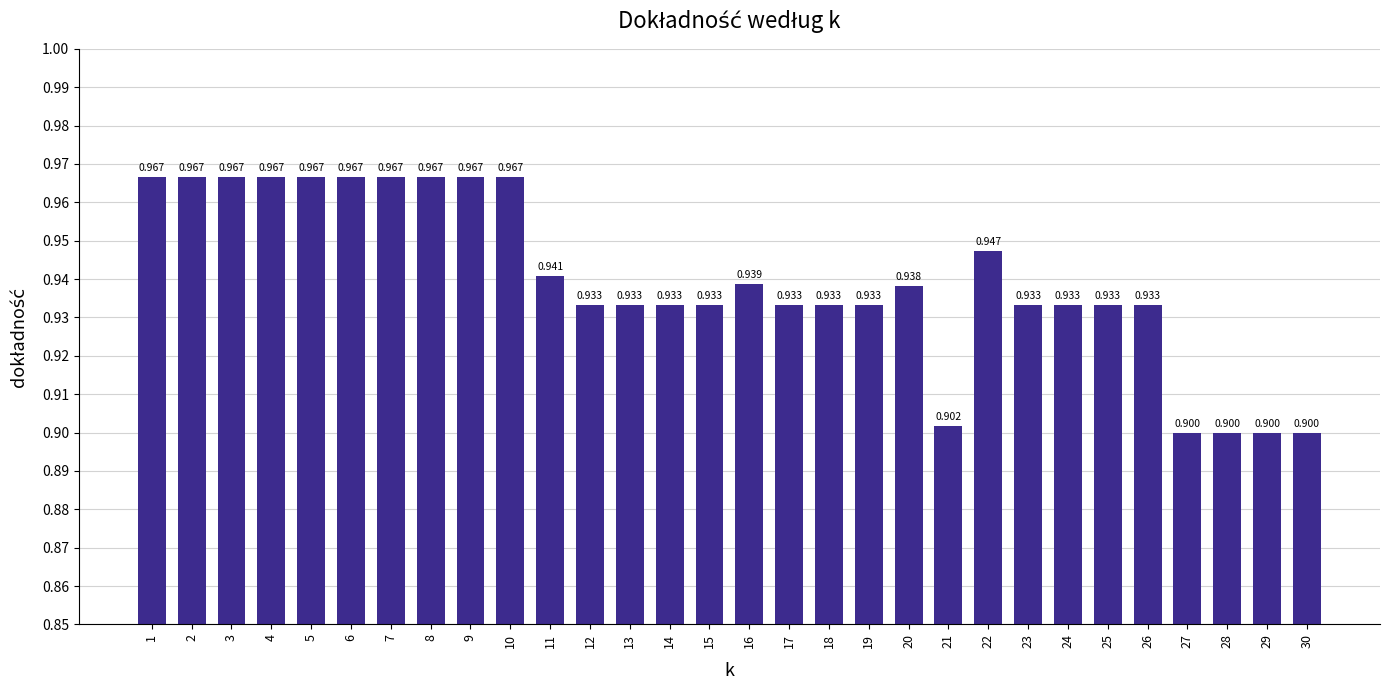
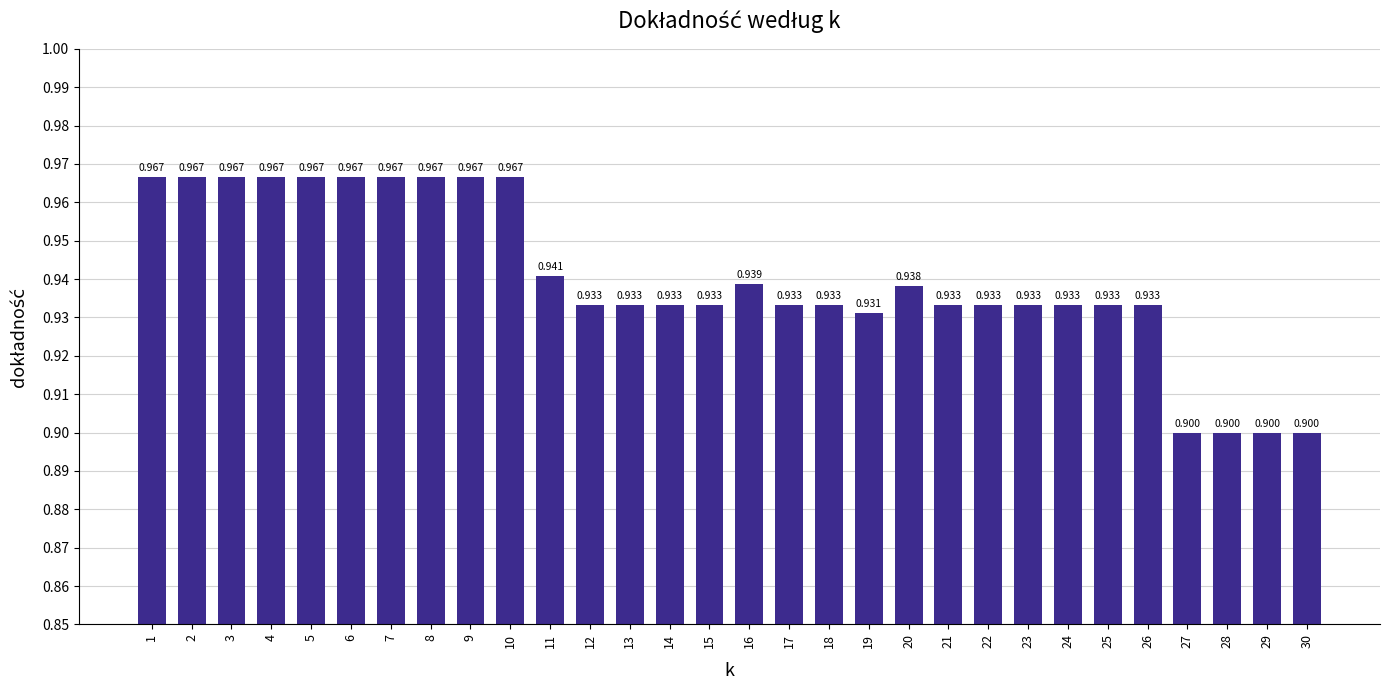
  {
    "1": 0.967,
    "2": 0.967,
    "3": 0.967,
    "4": 0.967,
    "5": 0.967,
    "6": 0.967,
    "7": 0.967,
    "8": 0.967,
    "9": 0.967,
    "10": 0.967,
    "11": 0.941,
    "12": 0.933,
    "13": 0.933,
    "14": 0.933,
    "15": 0.933,
    "16": 0.939,
    "17": 0.933,
    "18": 0.933,
-   "19": 0.933,
+   "19": 0.931,
    "20": 0.938,
-   "21": 0.902,
-   "22": 0.947,
+   "21": 0.933,
+   "22": 0.933,
    "23": 0.933,
    "24": 0.933,
    "25": 0.933,
    "26": 0.933,
    "27": 0.900,
    "28": 0.900,
    "29": 0.900,
    "30": 0.900
  }
